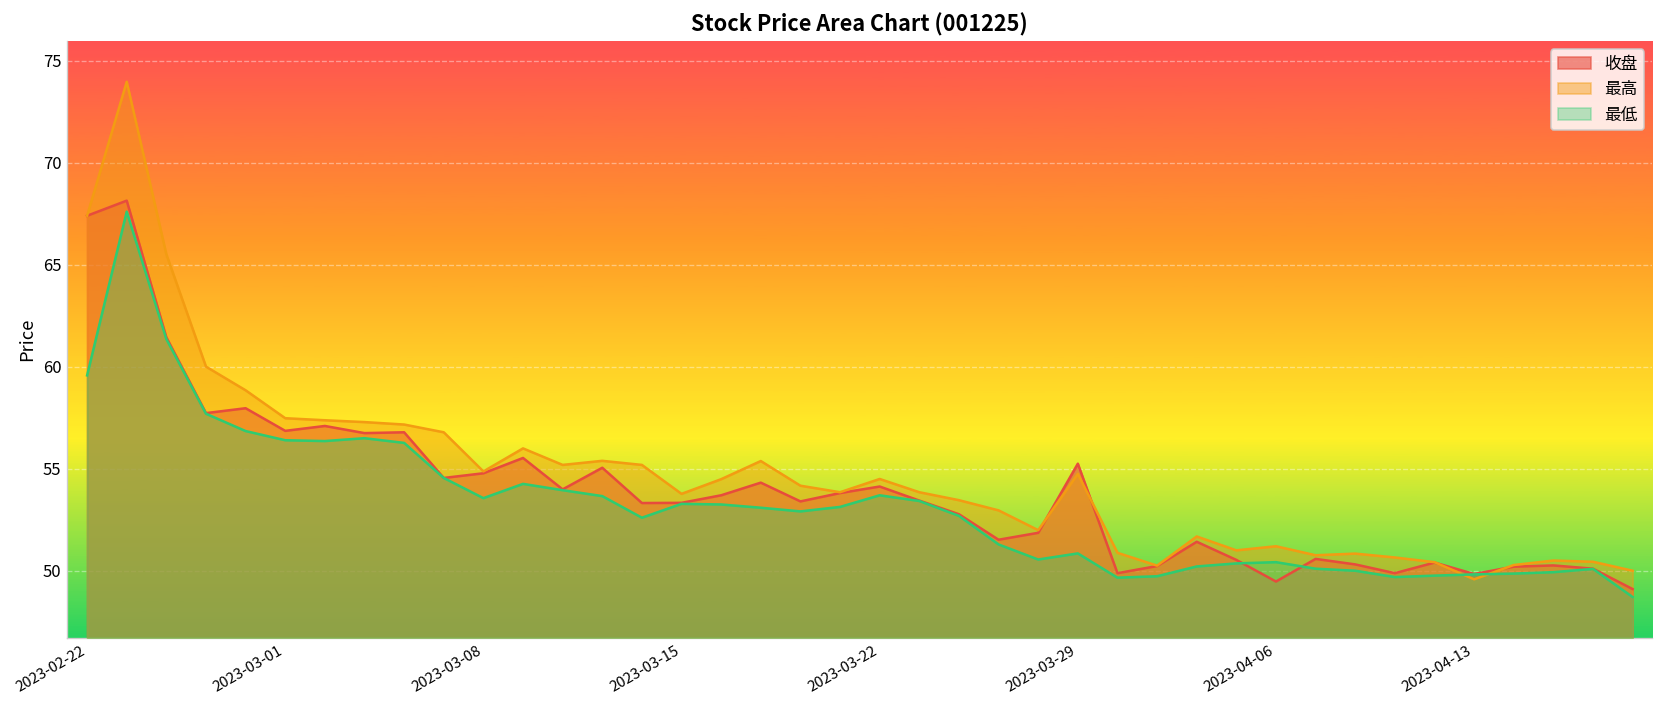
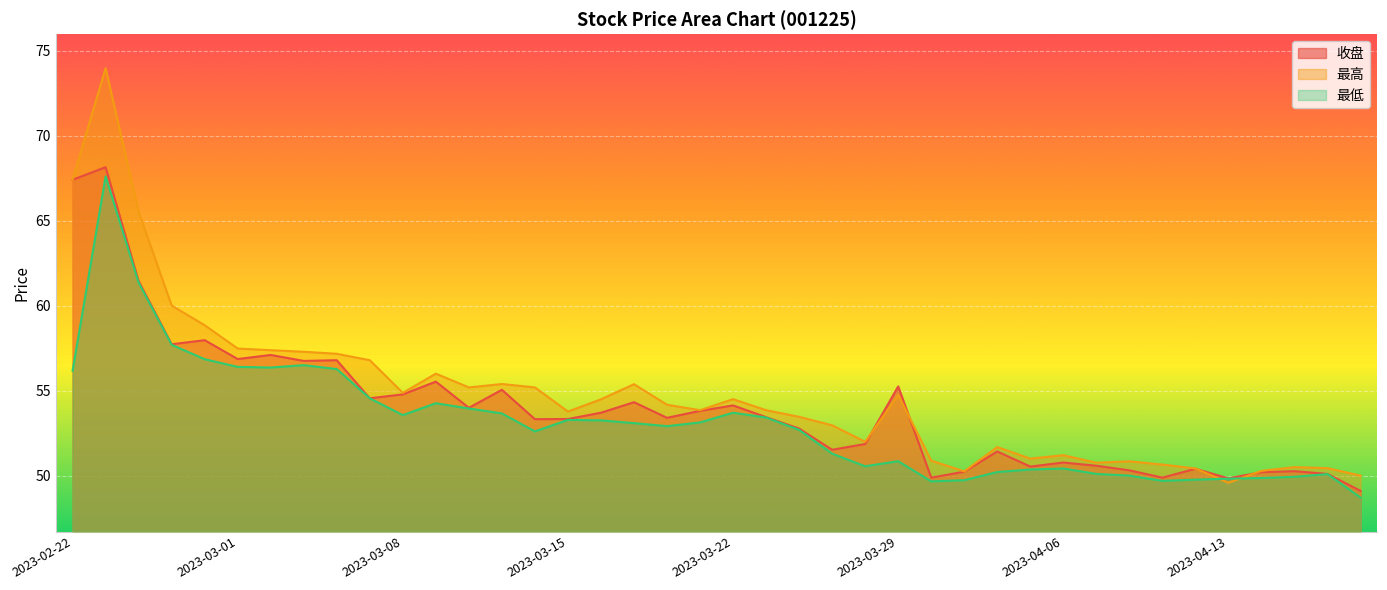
  {
    "收盘": {
      "2023-03-01": 56.9,
      "2023-03-22": 54.1,
      "2023-03-29": 55.3,
-     "2023-04-06": 49.5
+     "2023-04-06": 50.8
    },
    "最高": {
      "2023-03-01": 57.5,
      "2023-03-15": 53.8,
      "2023-03-22": 54.5,
      "2023-03-29": 54.8,
      "2023-04-06": 51.2,
      "2023-04-13": 49.6
    },
    "最低": {
-     "2023-02-22": 59.6,
+     "2023-02-22": 56.2,
      "2023-03-01": 56.4,
      "2023-03-08": 53.6,
      "2023-03-22": 53.7,
      "2023-03-29": 50.9,
      "2023-04-06": 50.4
    }
  }
